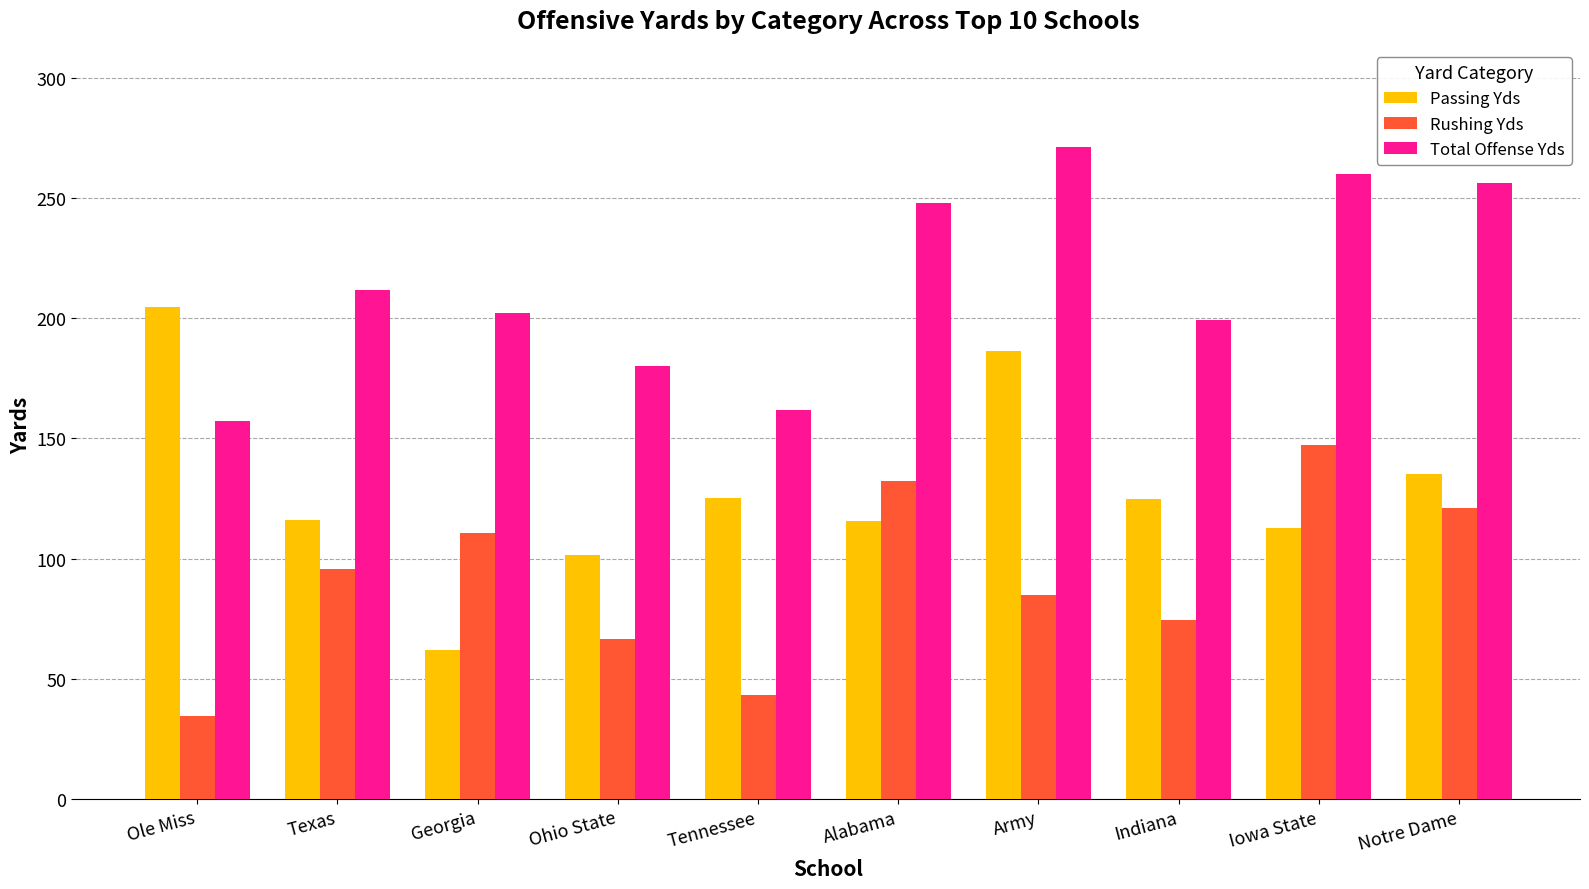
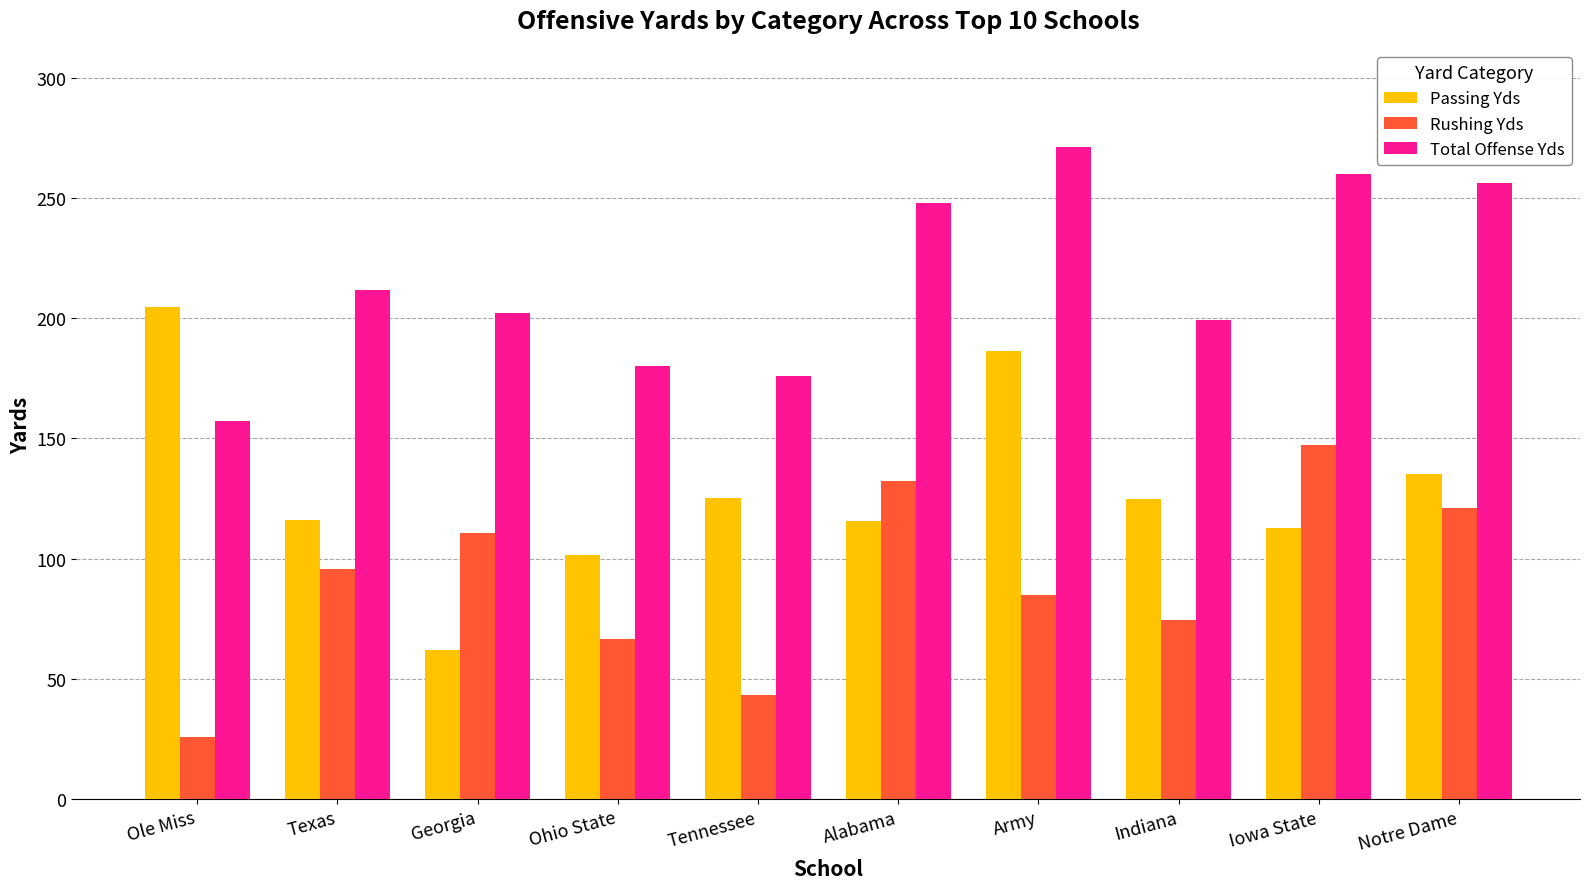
  {
    "Passing Yds": {
      "Ole Miss": 205,
      "Texas": 116,
      "Georgia": 62,
      "Ohio State": 101,
      "Tennessee": 125,
      "Alabama": 116,
      "Army": 186,
      "Indiana": 125,
      "Iowa State": 113,
      "Notre Dame": 135
    },
    "Rushing Yds": {
-     "Ole Miss": 35,
+     "Ole Miss": 26,
      "Texas": 96,
      "Georgia": 111,
      "Ohio State": 67,
      "Tennessee": 43,
      "Alabama": 132,
      "Army": 85,
      "Indiana": 75,
      "Iowa State": 147,
      "Notre Dame": 121
    },
    "Total Offense Yds": {
      "Ole Miss": 157,
      "Texas": 212,
      "Georgia": 202,
      "Ohio State": 180,
-     "Tennessee": 162,
+     "Tennessee": 176,
      "Alabama": 248,
      "Army": 271,
      "Indiana": 199,
      "Iowa State": 260,
      "Notre Dame": 256
    }
  }
